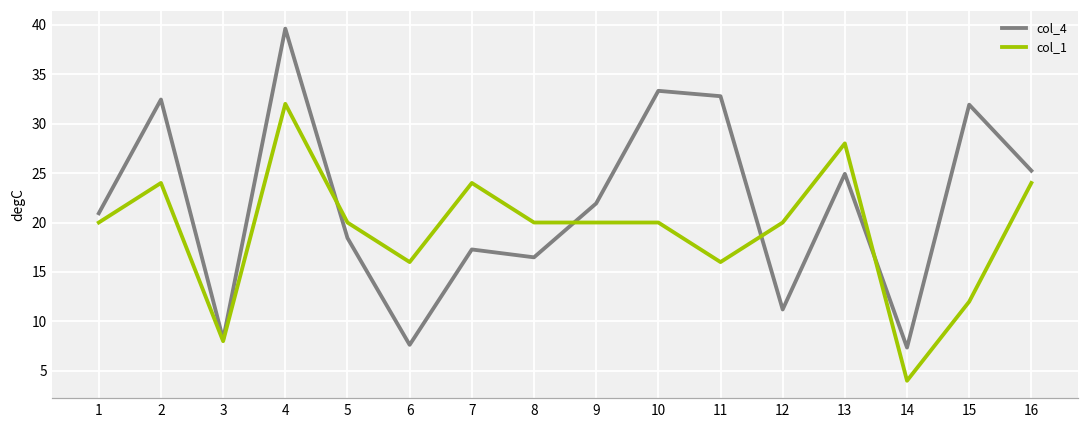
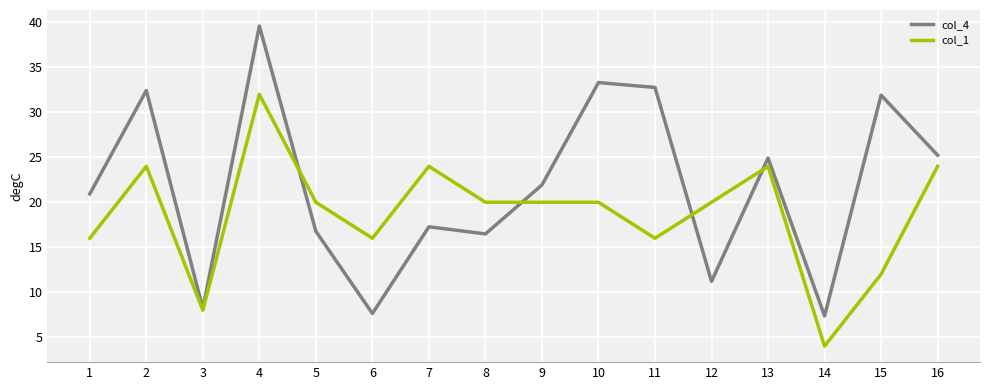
  {
    "col_4": {
      "1": 21,
      "2": 32,
      "4": 40,
-     "5": 18,
+     "5": 17,
      "6": 8,
      "7": 17,
      "8": 16,
      "9": 22,
      "10": 33,
      "11": 33,
      "12": 11,
      "13": 25,
      "14": 7,
      "15": 32,
      "16": 25
    },
    "col_1": {
-     "1": 20,
+     "1": 16,
      "2": 24,
      "4": 32,
      "5": 20,
      "6": 16,
      "7": 24,
      "8": 20,
      "9": 20,
      "10": 20,
      "11": 16,
      "12": 20,
-     "13": 28,
+     "13": 24,
      "14": 4,
      "15": 12,
      "16": 24
    }
  }
